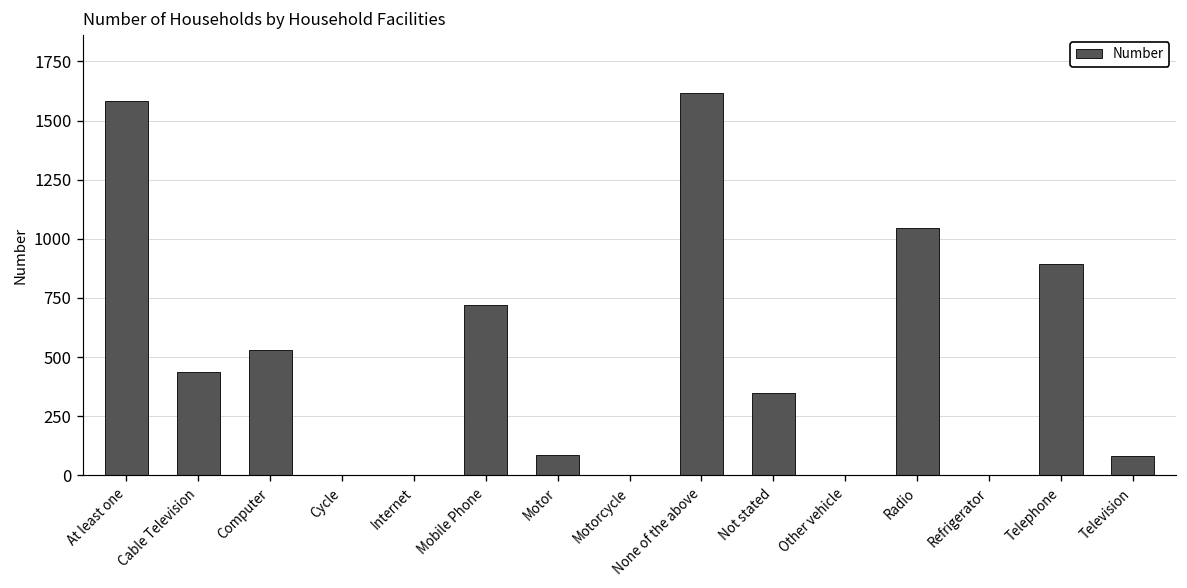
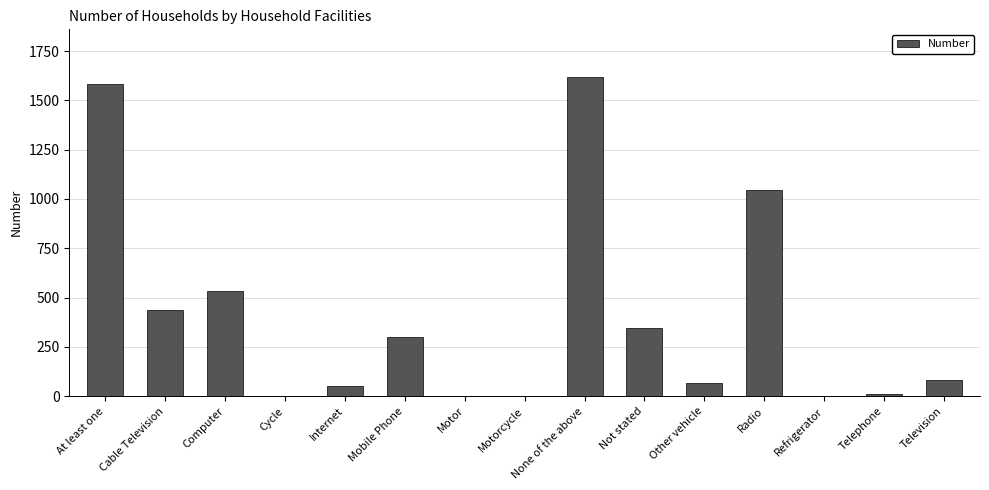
  {
    "At least one": 1580,
    "Cable Television": 440,
    "Computer": 530,
-   "Internet": 0,
-   "Mobile Phone": 720,
-   "Motor": 90,
+   "Internet": 50,
+   "Mobile Phone": 300,
+   "Motor": 0,
    "Motorcycle": 0,
    "None of the above": 1620,
    "Not stated": 350,
-   "Other vehicle": 0,
+   "Other vehicle": 70,
    "Radio": 1050,
    "Refrigerator": 0,
-   "Telephone": 890,
+   "Telephone": 10,
    "Television": 80
  }
